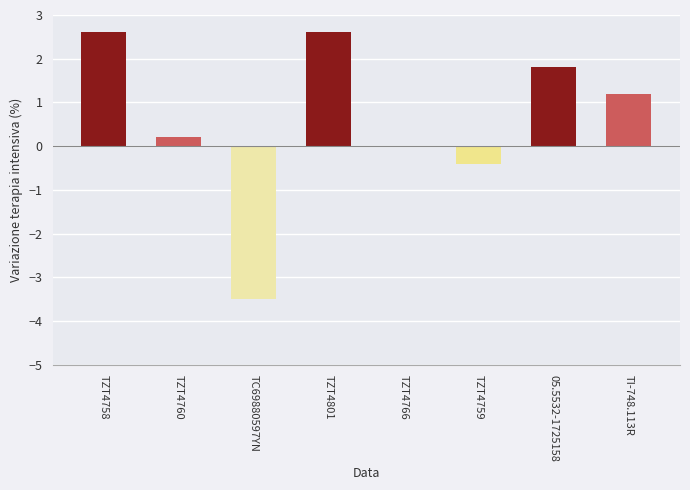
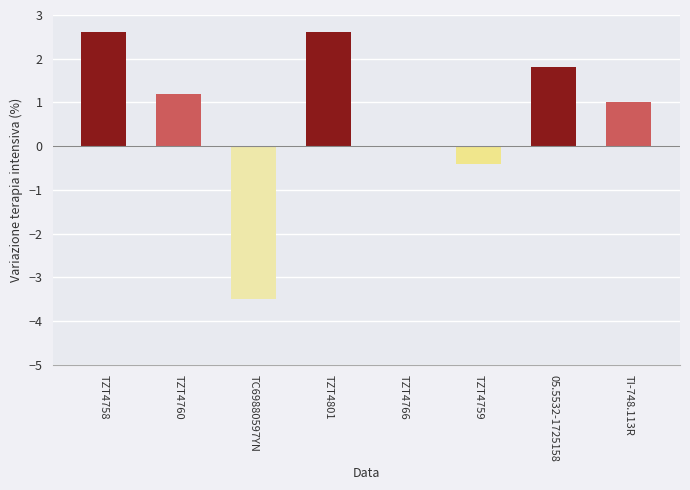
  {
    "TZT4758": 2.6,
-   "TZT4760": 0.2,
+   "TZT4760": 1.2,
    "TC69880597YN": -3.5,
    "TZT4801": 2.6,
    "TZT4766": 0.0,
    "TZT4759": -0.4,
    "05.5532-1725158": 1.8,
-   "TI-748.113R": 1.2
+   "TI-748.113R": 1.0
  }
